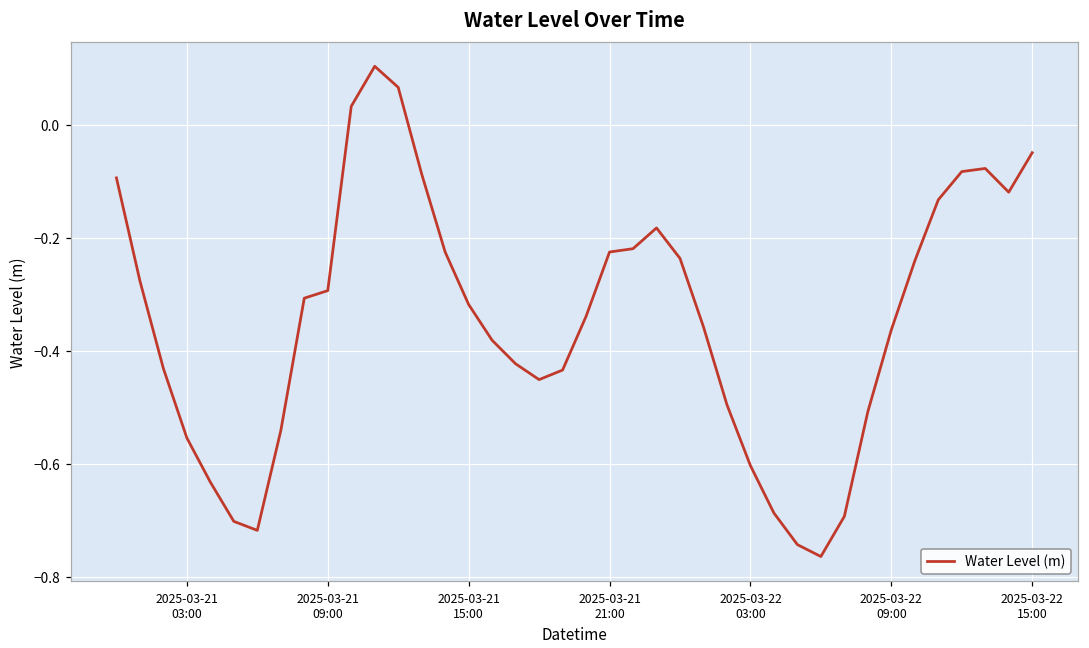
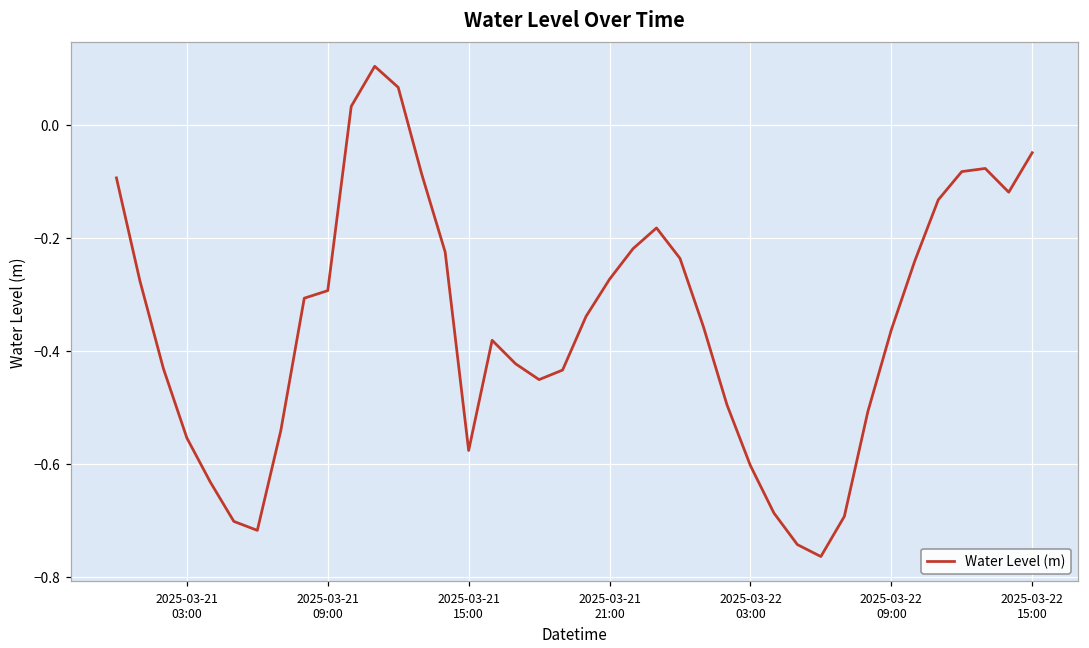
  {
    "2025-03-21 03:00": -0.55,
    "2025-03-21 09:00": -0.29,
-   "2025-03-21 15:00": -0.32,
-   "2025-03-21 21:00": -0.22,
+   "2025-03-21 15:00": -0.58,
+   "2025-03-21 21:00": -0.27,
    "2025-03-22 03:00": -0.60,
    "2025-03-22 09:00": -0.36,
    "2025-03-22 15:00": -0.05
  }
